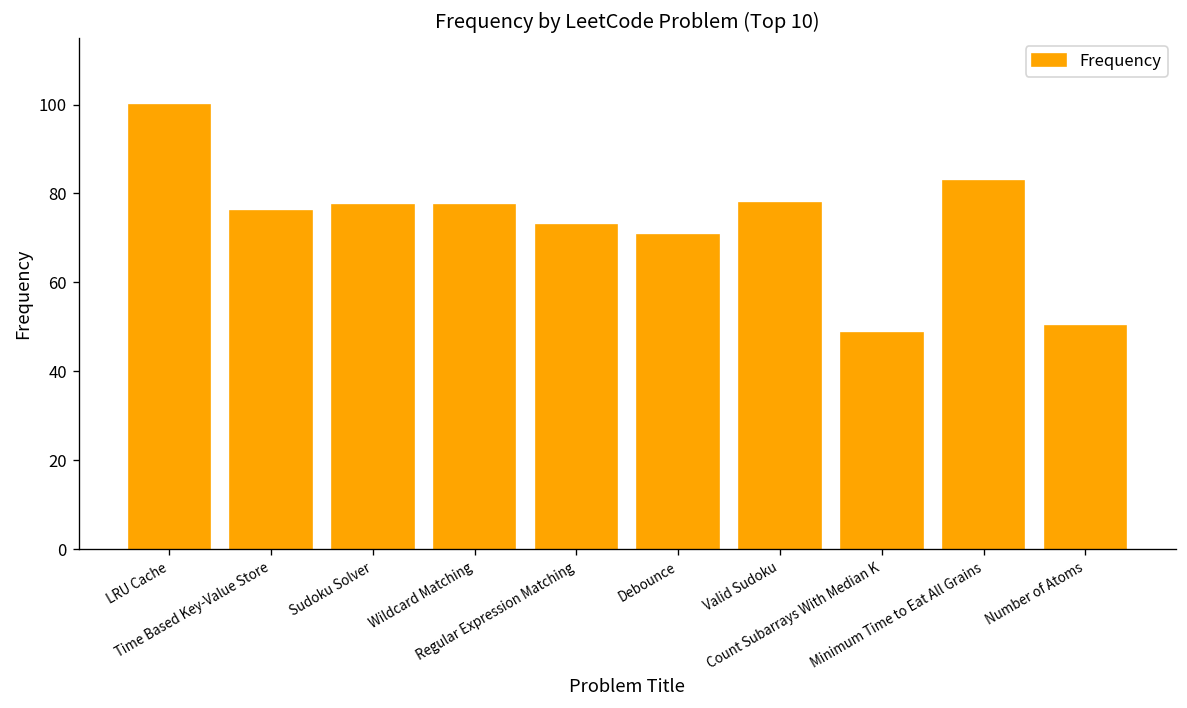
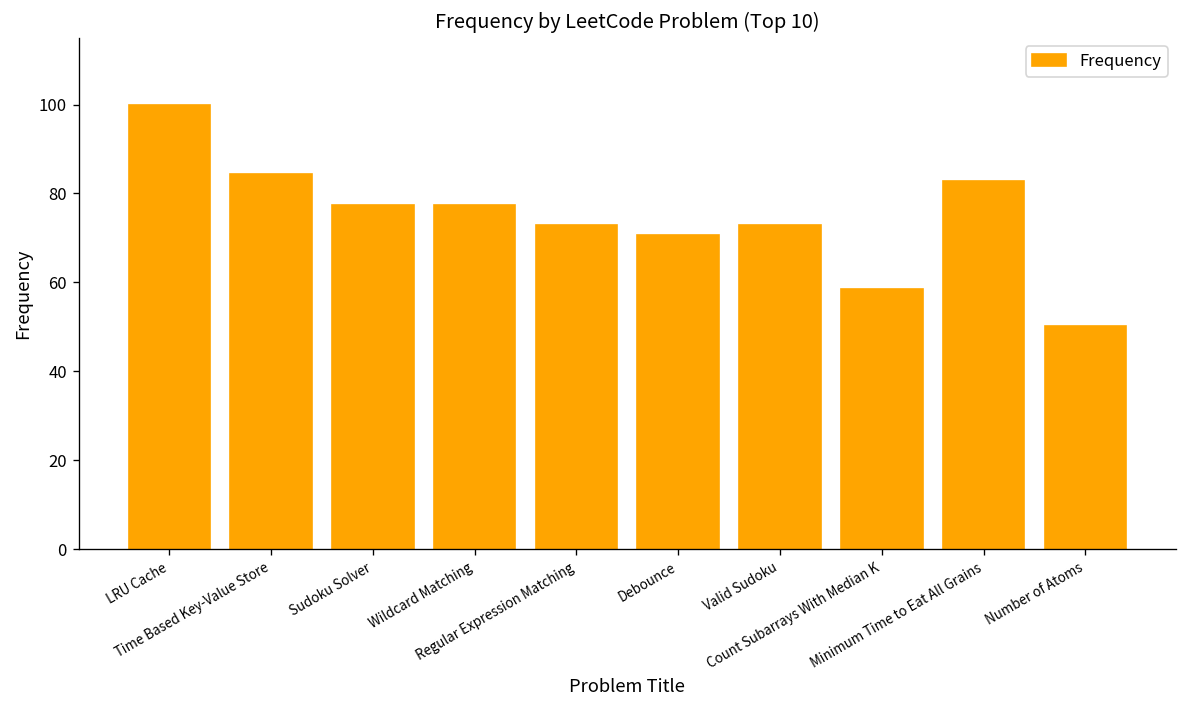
  {
    "LRU Cache": 100,
-   "Time Based Key-Value Store": 76,
+   "Time Based Key-Value Store": 84,
    "Sudoku Solver": 77,
    "Wildcard Matching": 77,
    "Regular Expression Matching": 73,
    "Debounce": 71,
-   "Valid Sudoku": 78,
-   "Count Subarrays With Median K": 49,
+   "Valid Sudoku": 73,
+   "Count Subarrays With Median K": 59,
    "Minimum Time to Eat All Grains": 83,
    "Number of Atoms": 50
  }
